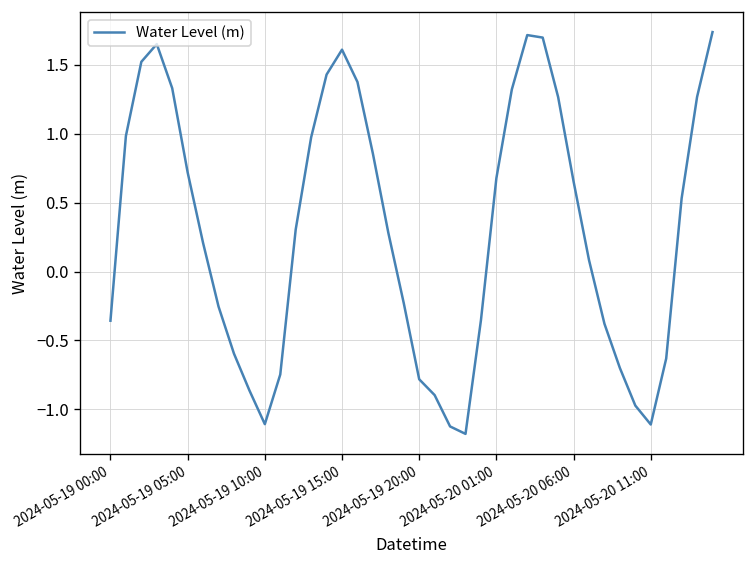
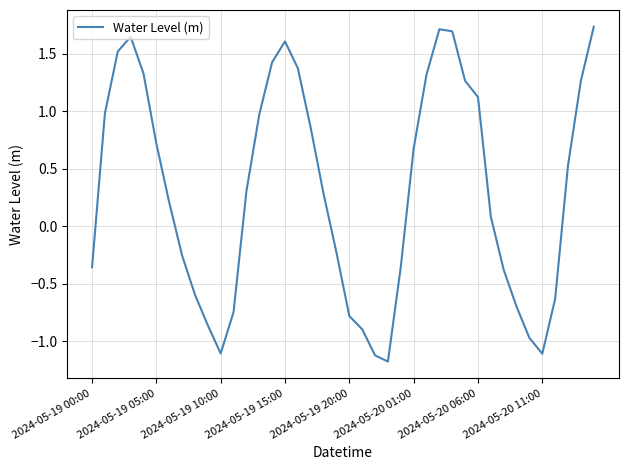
  {
    "2024-05-19 00:00": -0.36,
    "2024-05-19 05:00": 0.72,
    "2024-05-19 10:00": -1.11,
    "2024-05-19 15:00": 1.61,
    "2024-05-19 20:00": -0.78,
    "2024-05-20 01:00": 0.68,
-   "2024-05-20 06:00": 0.65,
+   "2024-05-20 06:00": 1.13,
    "2024-05-20 11:00": -1.11
  }
